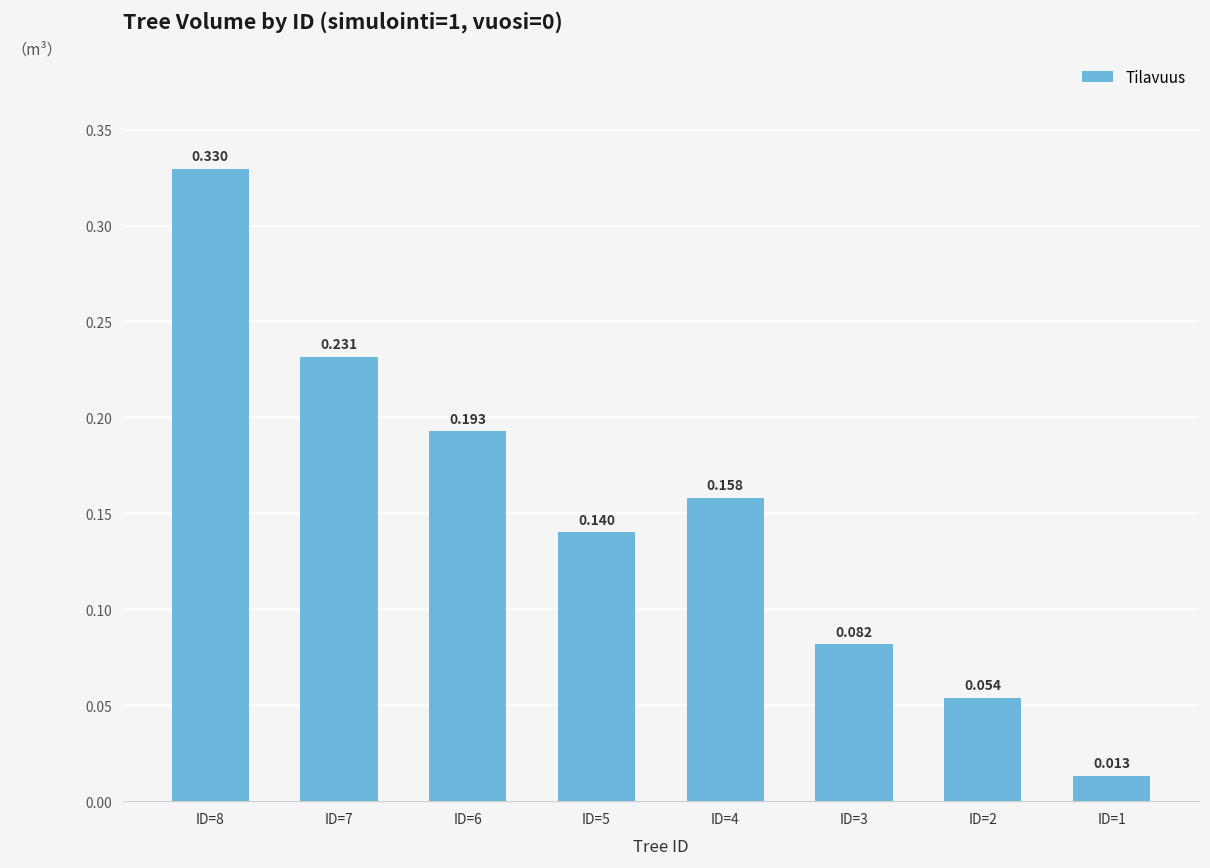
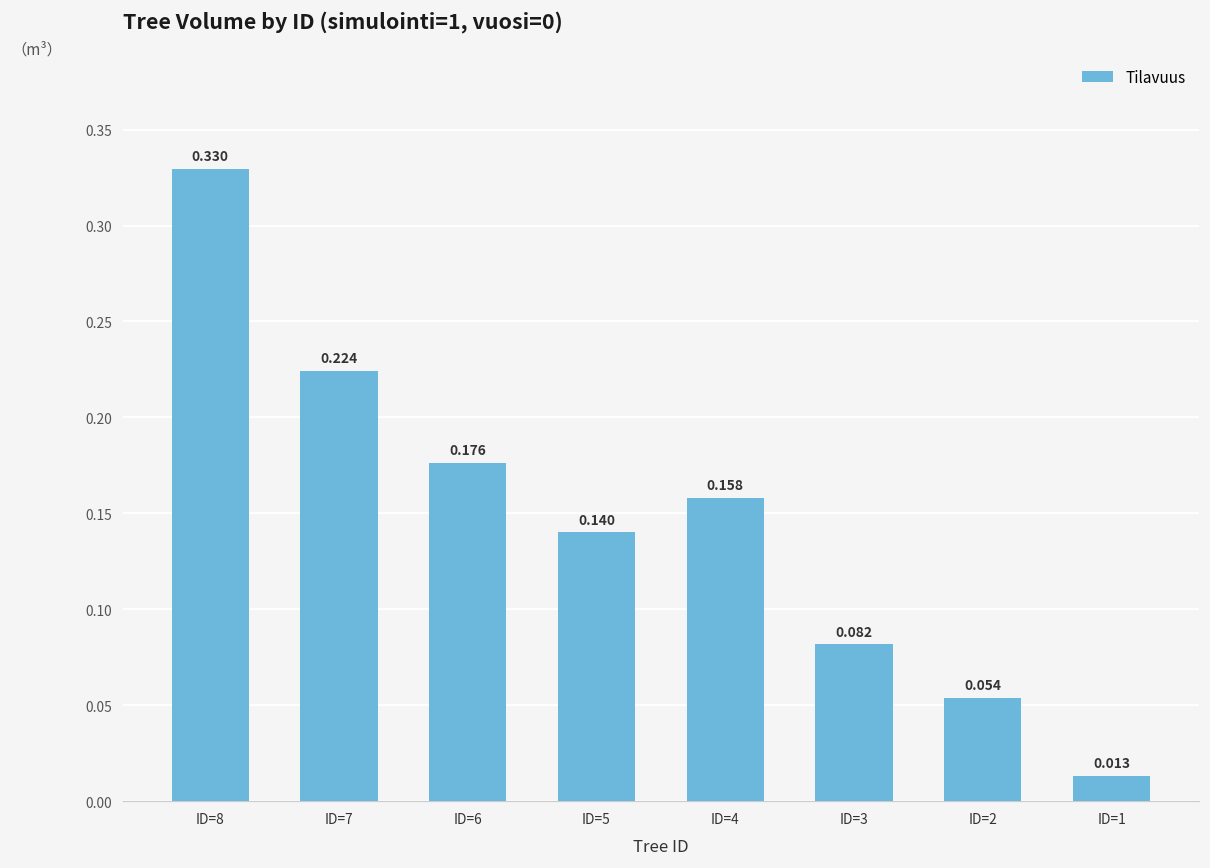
  {
    "ID=8": 0.330,
-   "ID=7": 0.231,
-   "ID=6": 0.193,
+   "ID=7": 0.224,
+   "ID=6": 0.176,
    "ID=5": 0.140,
    "ID=4": 0.158,
    "ID=3": 0.082,
    "ID=2": 0.054,
    "ID=1": 0.013
  }
